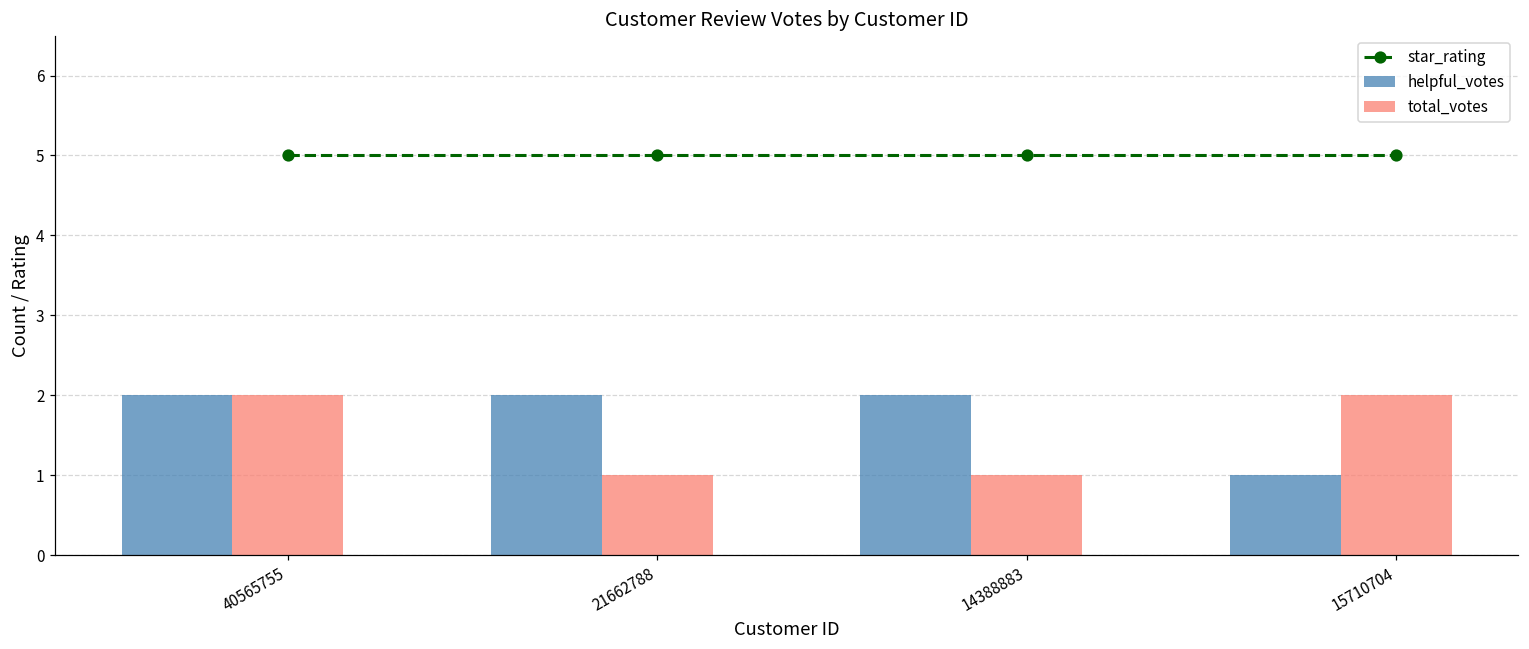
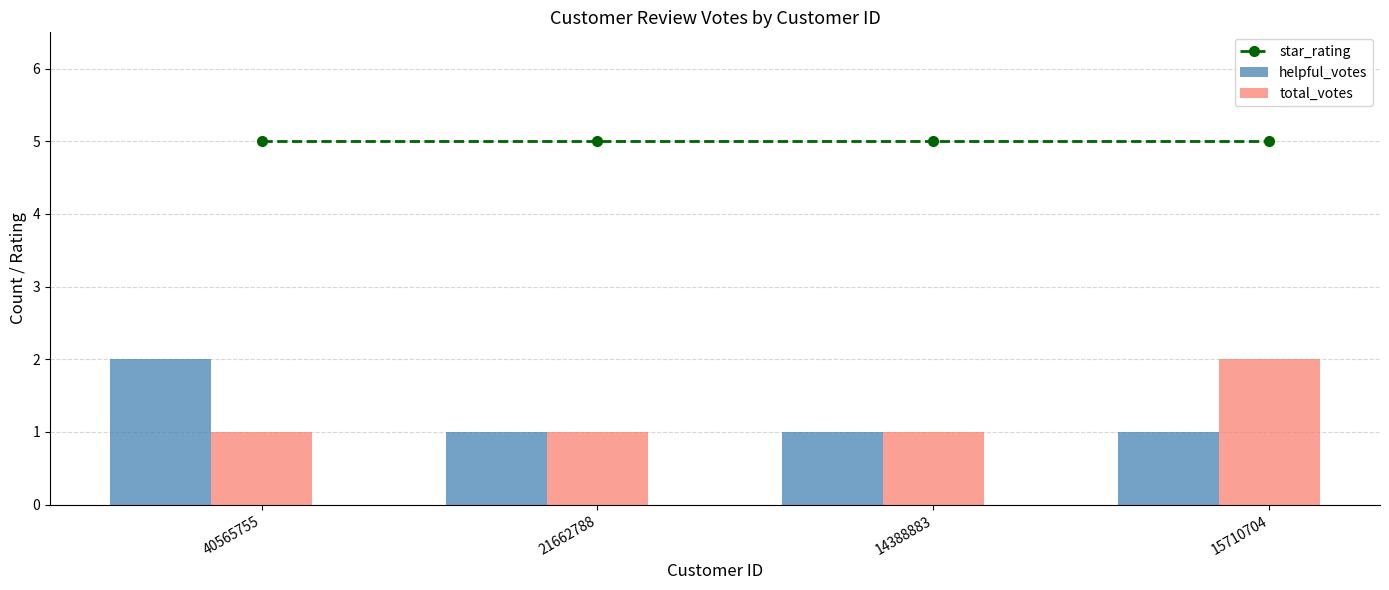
  {
    "helpful_votes": {
      "40565755": 2,
-     "21662788": 2,
-     "14388883": 2,
+     "21662788": 1,
+     "14388883": 1,
      "15710704": 1
    },
    "star_rating": {
      "40565755": 5,
      "21662788": 5,
      "14388883": 5,
      "15710704": 5
    },
    "total_votes": {
-     "40565755": 2,
+     "40565755": 1,
      "21662788": 1,
      "14388883": 1,
      "15710704": 2
    }
  }
